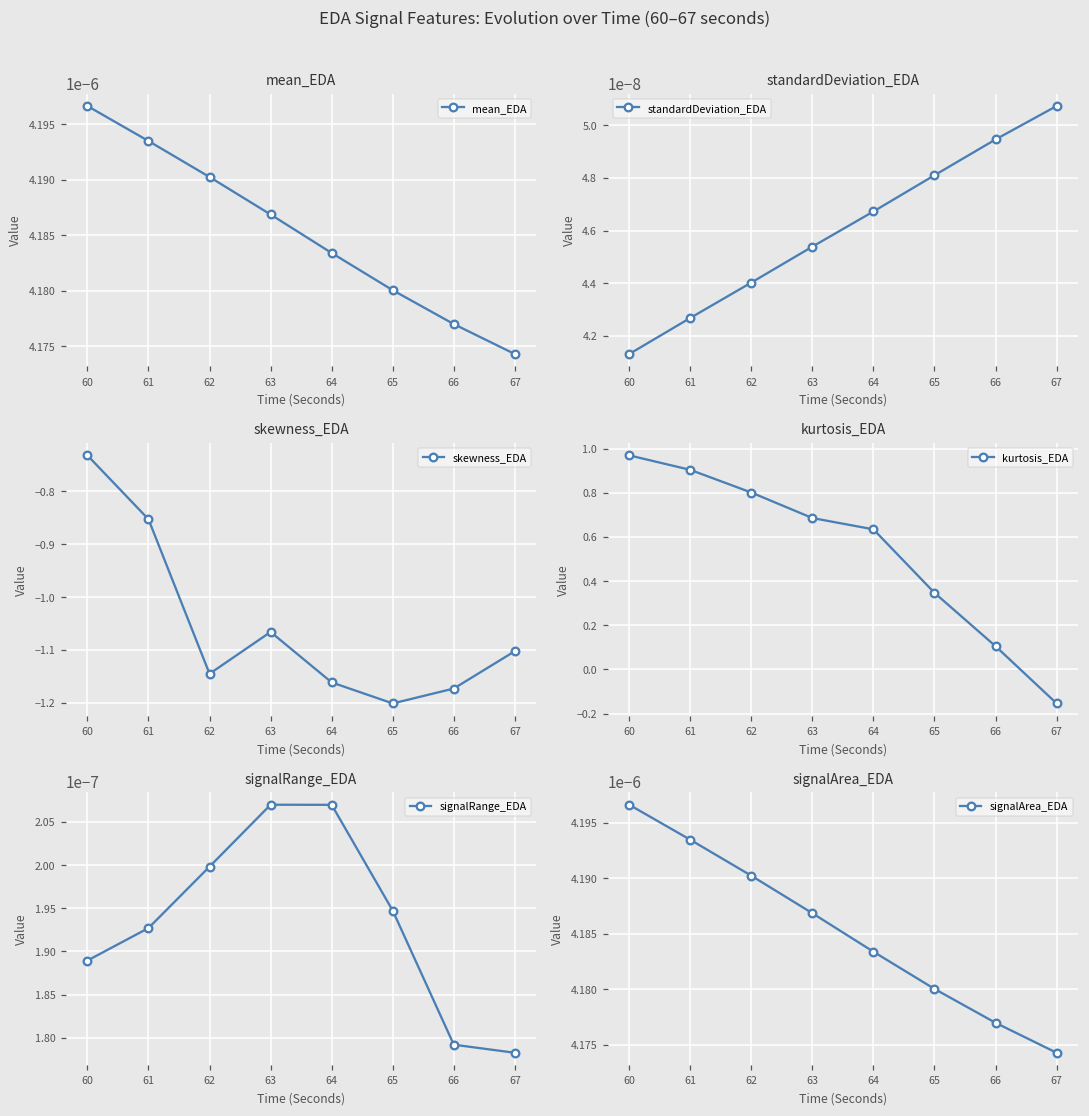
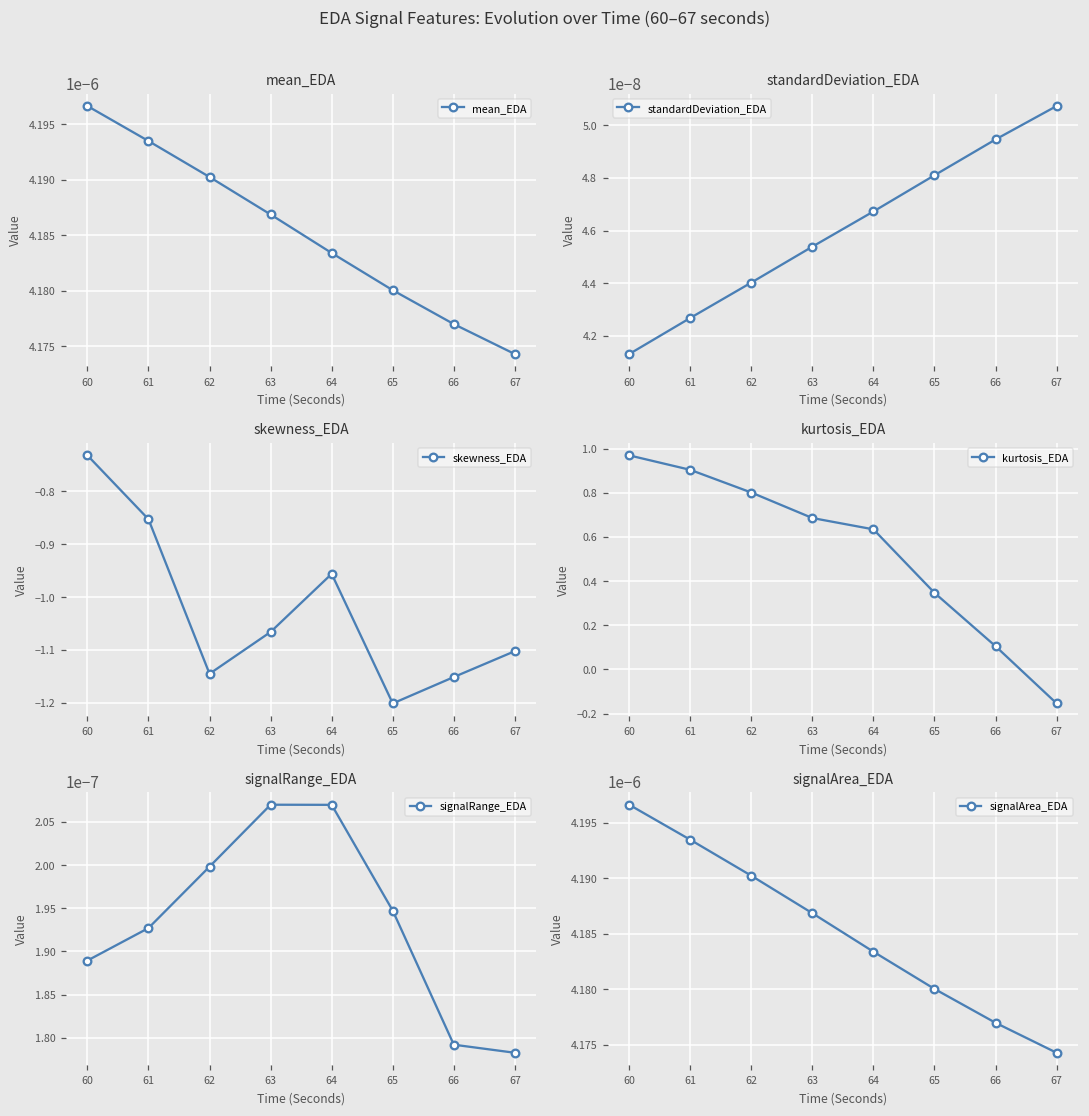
  {
    "mean_EDA": {
      "60": 0.0000041966,
      "61": 0.0000041935,
      "62": 0.0000041902,
      "63": 0.0000041869,
      "64": 0.0000041834,
      "65": 0.0000041800,
      "66": 0.0000041770,
      "67": 0.0000041743
    },
    "standardDeviation_EDA": {
      "60": 0.0000000413,
      "61": 0.0000000427,
      "62": 0.0000000440,
      "63": 0.0000000454,
      "64": 0.0000000467,
      "65": 0.0000000481,
      "66": 0.0000000495,
      "67": 0.0000000507
    },
    "skewness_EDA": {
      "60": -0.73,
      "61": -0.85,
      "62": -1.15,
      "63": -1.07,
-     "64": -1.16,
+     "64": -0.96,
      "65": -1.20,
-     "66": -1.17,
+     "66": -1.15,
      "67": -1.10
    },
    "kurtosis_EDA": {
      "60": 0.97,
      "61": 0.90,
      "62": 0.80,
      "63": 0.69,
      "64": 0.63,
      "65": 0.35,
      "66": 0.11,
      "67": -0.15
    },
    "signalRange_EDA": {
      "60": 0.000000189,
      "61": 0.000000193,
      "62": 0.000000200,
      "63": 0.000000207,
      "64": 0.000000207,
      "65": 0.000000195,
      "66": 0.000000179,
      "67": 0.000000178
    },
    "signalArea_EDA": {
      "60": 0.0000041966,
      "61": 0.0000041935,
      "62": 0.0000041902,
      "63": 0.0000041869,
      "64": 0.0000041834,
      "65": 0.0000041800,
      "66": 0.0000041770,
      "67": 0.0000041743
    }
  }
